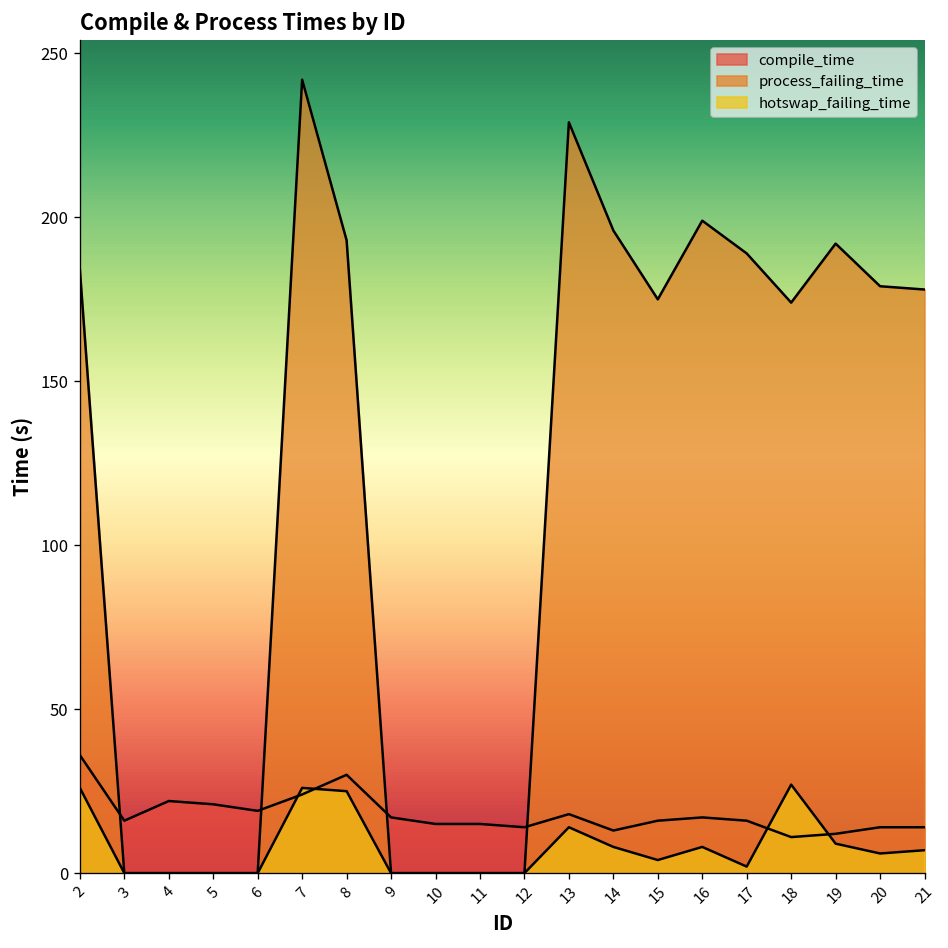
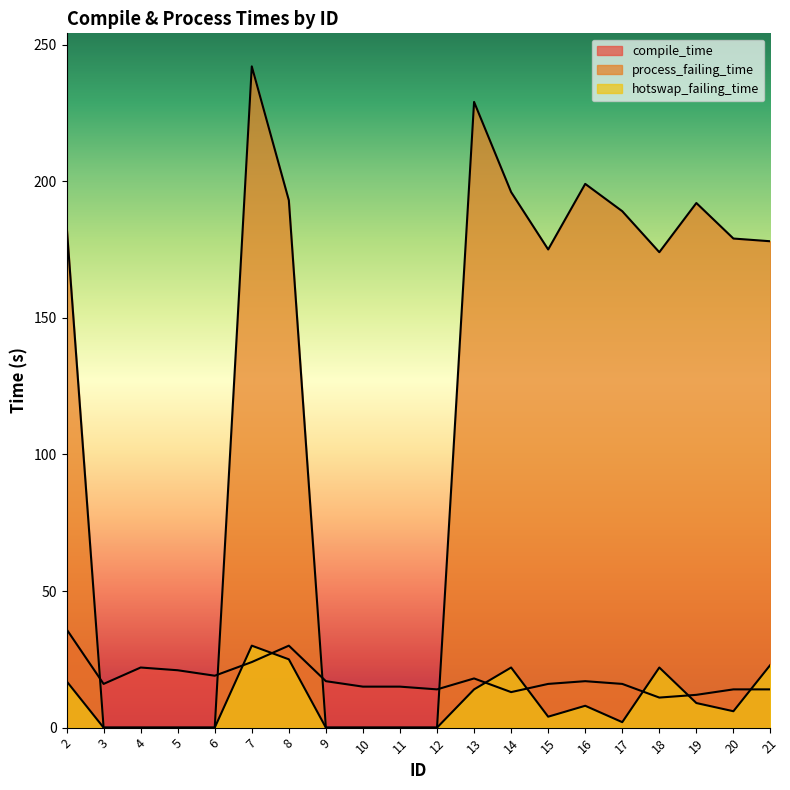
  {
    "hotswap_failing_time": {
-     "2": 26,
-     "7": 26,
+     "2": 17,
+     "7": 30,
      "8": 25,
      "13": 14,
-     "14": 8,
+     "14": 22,
      "15": 4,
      "16": 8,
      "17": 2,
-     "18": 27,
+     "18": 22,
      "19": 9,
      "20": 6,
-     "21": 7
+     "21": 23
    }
  }
